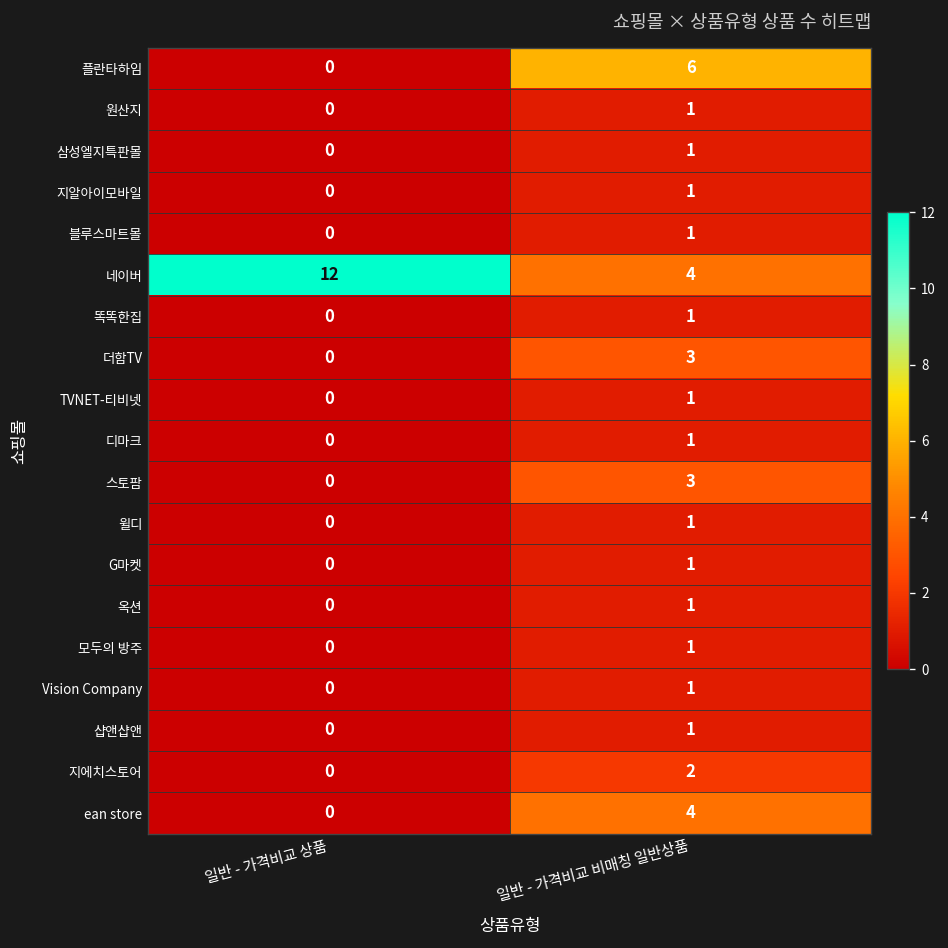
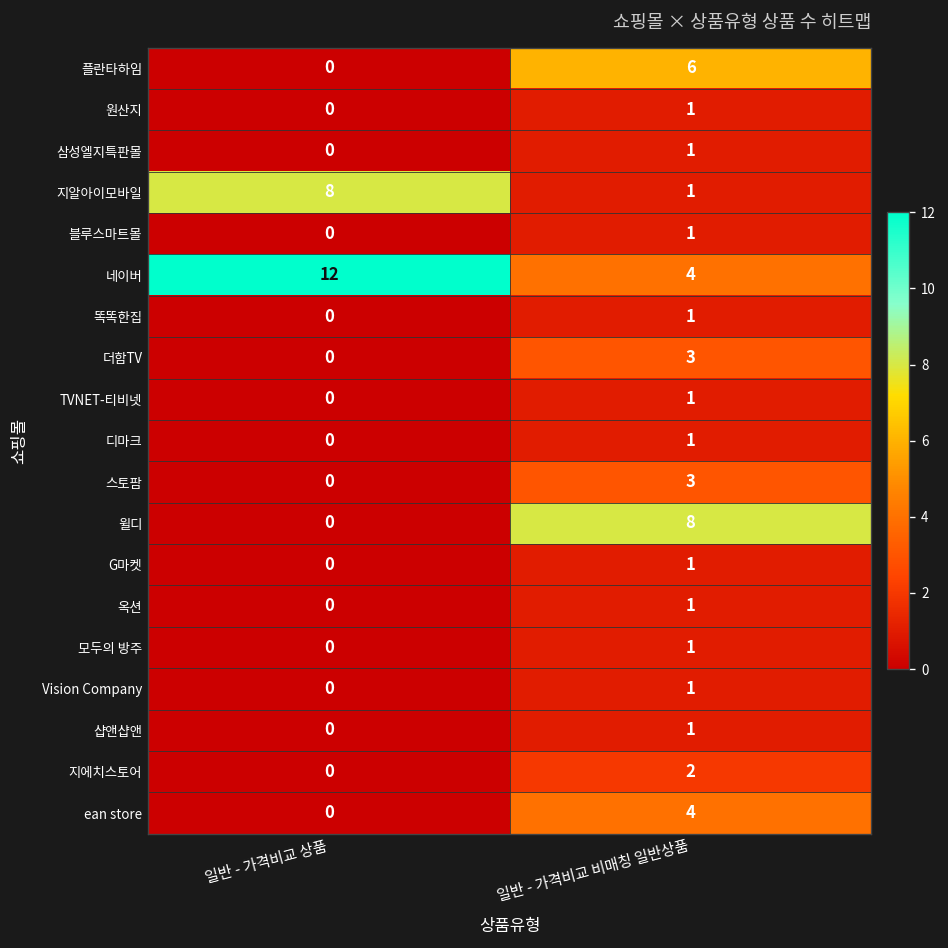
  {
    "플란타하임": {
      "일반 - 가격비교 상품": 0,
      "일반 - 가격비교 비매칭 일반상품": 6
    },
    "원산지": {
      "일반 - 가격비교 상품": 0,
      "일반 - 가격비교 비매칭 일반상품": 1
    },
    "삼성엘지특판몰": {
      "일반 - 가격비교 상품": 0,
      "일반 - 가격비교 비매칭 일반상품": 1
    },
    "지알아이모바일": {
-     "일반 - 가격비교 상품": 0,
+     "일반 - 가격비교 상품": 8,
      "일반 - 가격비교 비매칭 일반상품": 1
    },
    "블루스마트몰": {
      "일반 - 가격비교 상품": 0,
      "일반 - 가격비교 비매칭 일반상품": 1
    },
    "네이버": {
      "일반 - 가격비교 상품": 12,
      "일반 - 가격비교 비매칭 일반상품": 4
    },
    "똑똑한집": {
      "일반 - 가격비교 상품": 0,
      "일반 - 가격비교 비매칭 일반상품": 1
    },
    "더함TV": {
      "일반 - 가격비교 상품": 0,
      "일반 - 가격비교 비매칭 일반상품": 3
    },
    "TVNET-티비넷": {
      "일반 - 가격비교 상품": 0,
      "일반 - 가격비교 비매칭 일반상품": 1
    },
    "디마크": {
      "일반 - 가격비교 상품": 0,
      "일반 - 가격비교 비매칭 일반상품": 1
    },
    "스토팜": {
      "일반 - 가격비교 상품": 0,
      "일반 - 가격비교 비매칭 일반상품": 3
    },
    "윌디": {
      "일반 - 가격비교 상품": 0,
-     "일반 - 가격비교 비매칭 일반상품": 1
+     "일반 - 가격비교 비매칭 일반상품": 8
    },
    "G마켓": {
      "일반 - 가격비교 상품": 0,
      "일반 - 가격비교 비매칭 일반상품": 1
    },
    "옥션": {
      "일반 - 가격비교 상품": 0,
      "일반 - 가격비교 비매칭 일반상품": 1
    },
    "모두의 방주": {
      "일반 - 가격비교 상품": 0,
      "일반 - 가격비교 비매칭 일반상품": 1
    },
    "Vision Company": {
      "일반 - 가격비교 상품": 0,
      "일반 - 가격비교 비매칭 일반상품": 1
    },
    "샵앤샵앤": {
      "일반 - 가격비교 상품": 0,
      "일반 - 가격비교 비매칭 일반상품": 1
    },
    "지에치스토어": {
      "일반 - 가격비교 상품": 0,
      "일반 - 가격비교 비매칭 일반상품": 2
    },
    "ean store": {
      "일반 - 가격비교 상품": 0,
      "일반 - 가격비교 비매칭 일반상품": 4
    }
  }
